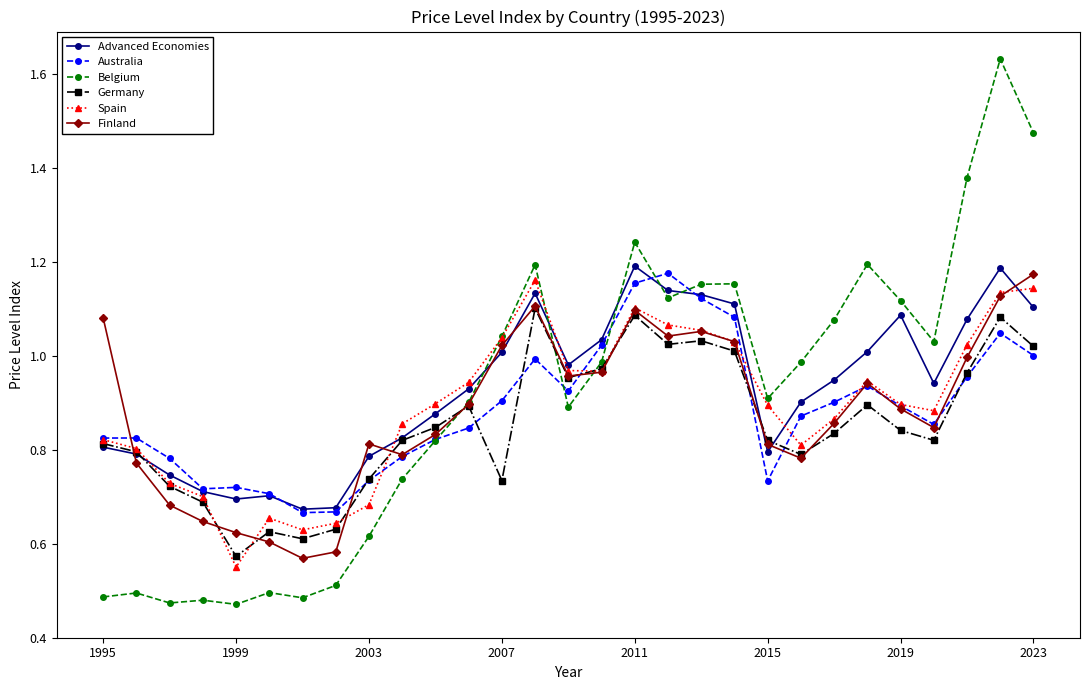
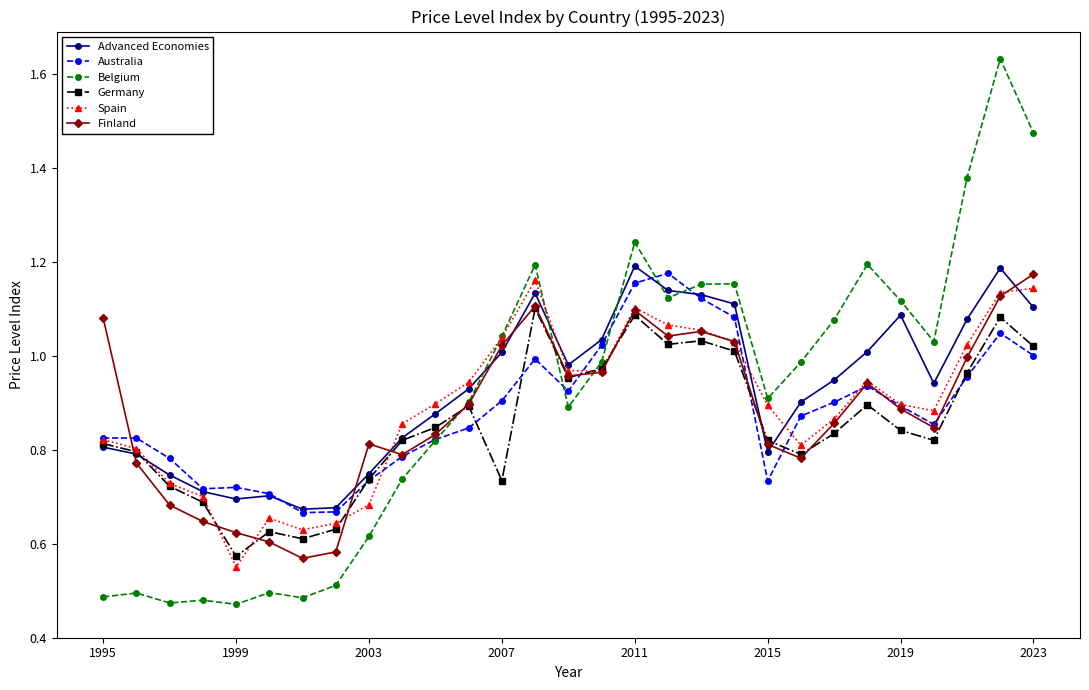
  {
    "Advanced Economies": {
      "1995": 0.81,
      "1999": 0.70,
-     "2003": 0.79,
+     "2003": 0.75,
      "2007": 1.01,
      "2011": 1.19,
      "2015": 0.80,
      "2019": 1.09,
      "2023": 1.10
    },
    "Australia": {
      "1999": 0.72,
      "2007": 0.90,
      "2011": 1.15,
      "2015": 0.73,
      "2023": 1.00
    },
    "Belgium": {
      "1995": 0.49,
      "1999": 0.47,
      "2003": 0.62,
      "2011": 1.24,
      "2015": 0.91,
      "2019": 1.12,
      "2023": 1.47
    },
    "Germany": {
      "1995": 0.81,
      "1999": 0.57,
      "2007": 0.73,
      "2011": 1.09,
      "2015": 0.82,
      "2019": 0.84,
      "2023": 1.02
    },
    "Spain": {
      "1999": 0.55,
      "2003": 0.68,
      "2015": 0.89,
      "2023": 1.14
    },
    "Finland": {
      "1995": 1.08,
      "1999": 0.62,
      "2003": 0.81,
      "2007": 1.02,
      "2015": 0.81,
      "2019": 0.89,
      "2023": 1.17
    }
  }
